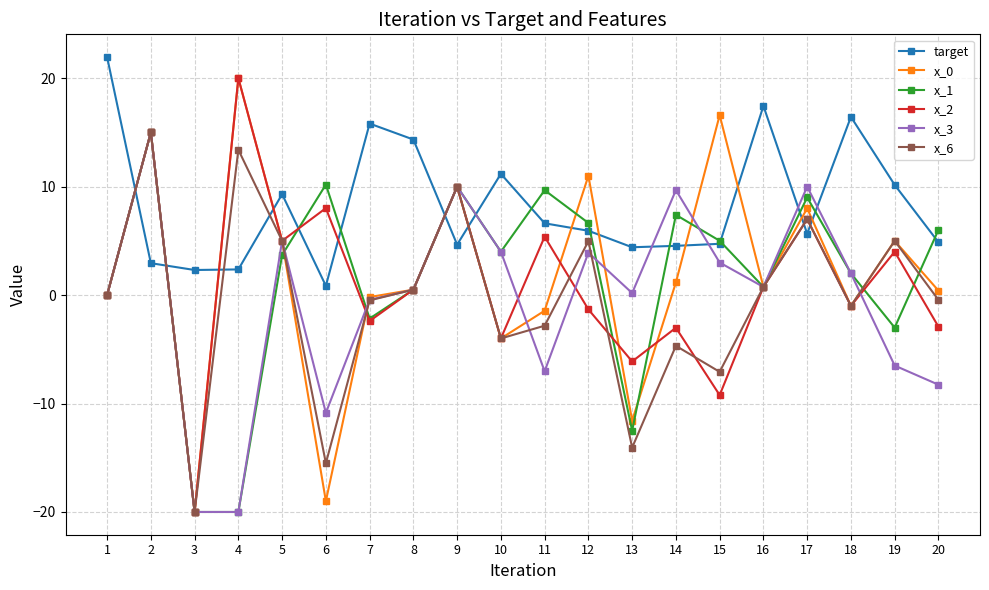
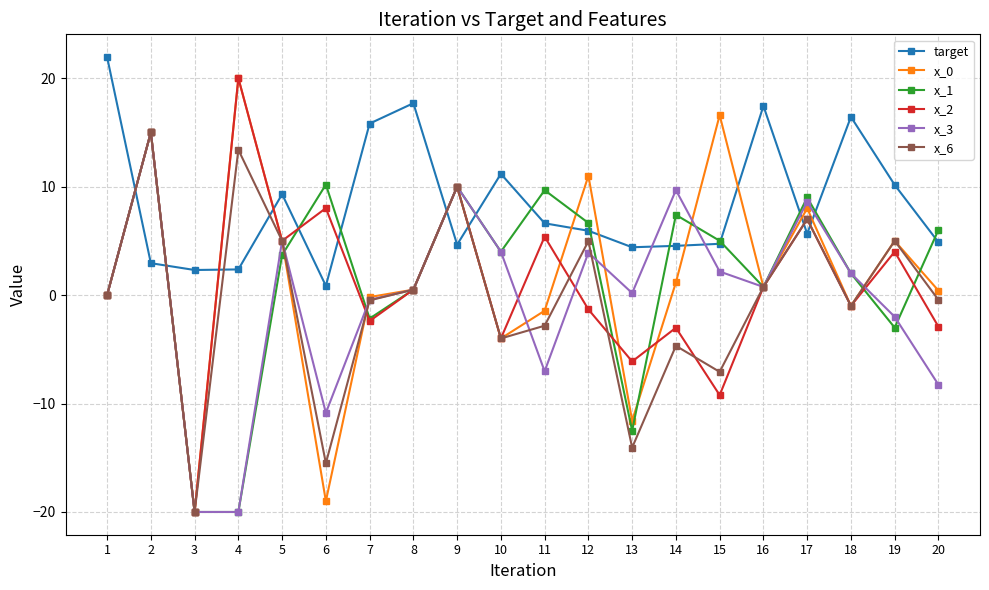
  {
    "target": {
      "1": 21.9,
      "2": 2.9,
      "3": 2.3,
      "4": 2.4,
      "5": 9.3,
      "6": 0.9,
      "7": 15.8,
-     "8": 14.3,
+     "8": 17.7,
      "9": 4.7,
      "10": 11.2,
      "11": 6.6,
      "12": 5.9,
      "13": 4.4,
      "14": 4.5,
      "15": 4.7,
      "16": 17.4,
      "17": 5.7,
      "18": 16.4,
      "19": 10.2,
      "20": 4.9
    },
    "x_0": {
      "6": -19.0,
      "7": -0.2,
      "11": -1.4,
      "12": 11.0,
      "13": -11.6,
      "14": 1.2,
      "15": 16.6,
      "17": 8.0,
      "20": 0.4
    },
    "x_1": {
      "5": 3.7,
      "6": 10.2,
      "11": 9.7,
      "12": 6.6,
      "13": -12.5,
      "14": 7.4,
      "15": 5.0,
      "17": 9.0,
      "19": -3.0,
      "20": 6.0
    },
    "x_2": {
      "6": 8.0,
      "11": 5.4,
      "12": -1.3,
      "13": -6.1,
      "14": -3.0,
      "15": -9.2,
      "19": 4.0,
      "20": -2.9
    },
    "x_3": {
      "6": -10.9,
      "11": -7.0,
      "12": 3.9,
      "13": 0.2,
      "14": 9.7,
-     "15": 3.0,
-     "17": 10.0,
-     "19": -6.5,
+     "15": 2.2,
+     "17": 8.6,
+     "19": -2.0,
      "20": -8.3
    },
    "x_6": {
      "4": 13.4,
      "6": -15.5,
      "11": -2.8,
      "12": 5.0,
      "13": -14.1,
      "14": -4.7,
      "15": -7.1,
      "20": -0.4
    }
  }
